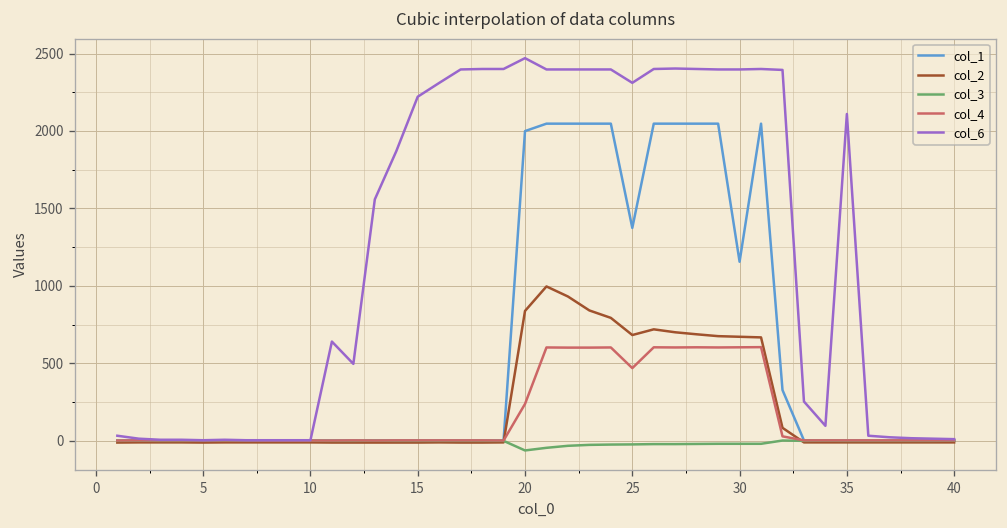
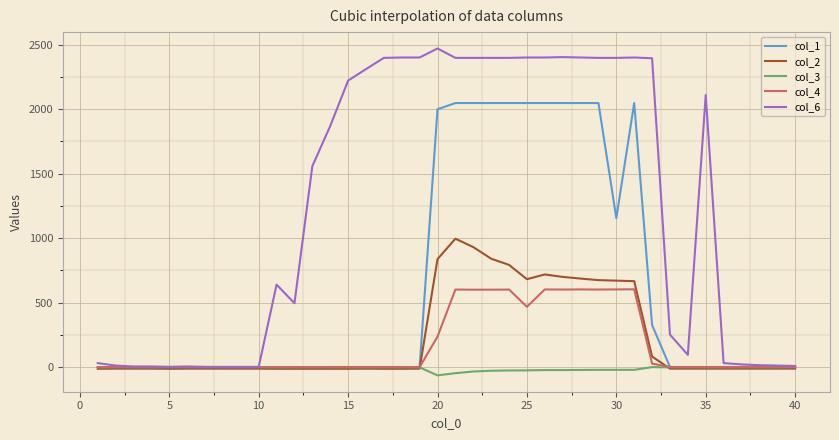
  {
    "col_1": {
      "20": 2000,
-     "25": 1370,
+     "25": 2050,
      "30": 1160
    },
    "col_2": {
      "20": 840,
      "25": 680,
      "30": 670
    },
    "col_3": {
      "20": -60,
      "25": -20,
      "30": -20
    },
    "col_4": {
      "20": 240,
      "25": 470,
      "30": 600
    },
    "col_6": {
      "15": 2220,
      "20": 2470,
-     "25": 2310,
+     "25": 2400,
      "30": 2400,
      "35": 2110
    }
  }
